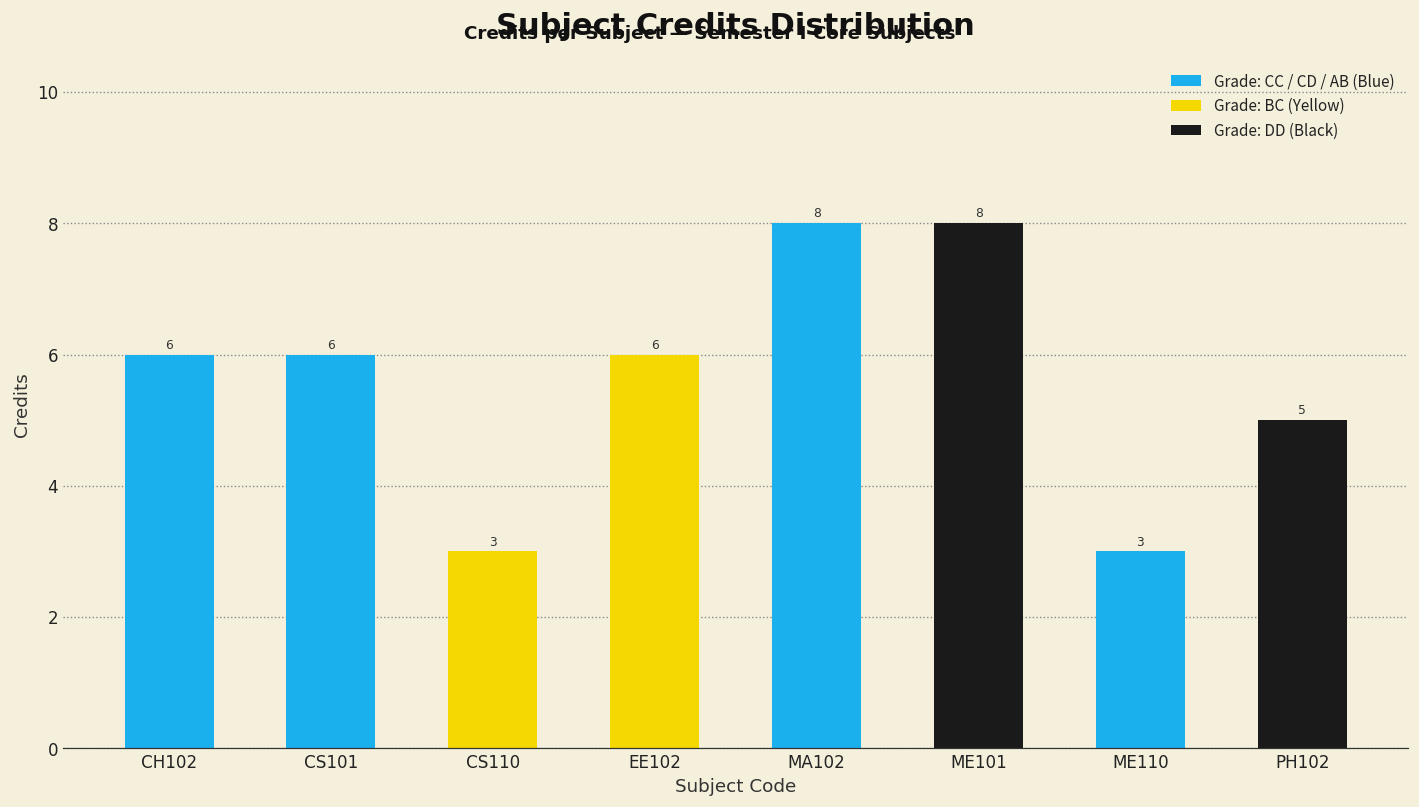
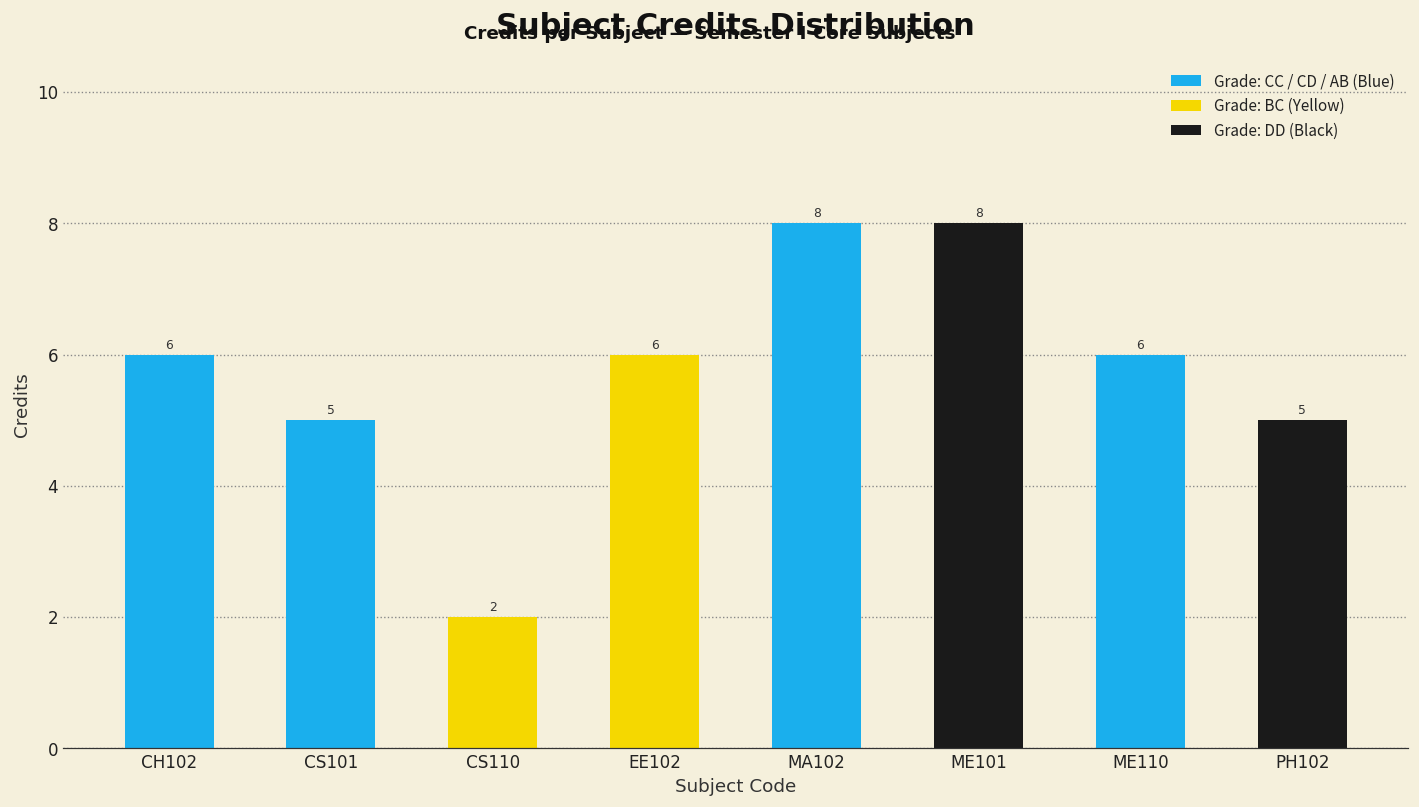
  {
    "CH102": 6,
-   "CS101": 6,
-   "CS110": 3,
+   "CS101": 5,
+   "CS110": 2,
    "EE102": 6,
    "MA102": 8,
    "ME101": 8,
-   "ME110": 3,
+   "ME110": 6,
    "PH102": 5
  }
